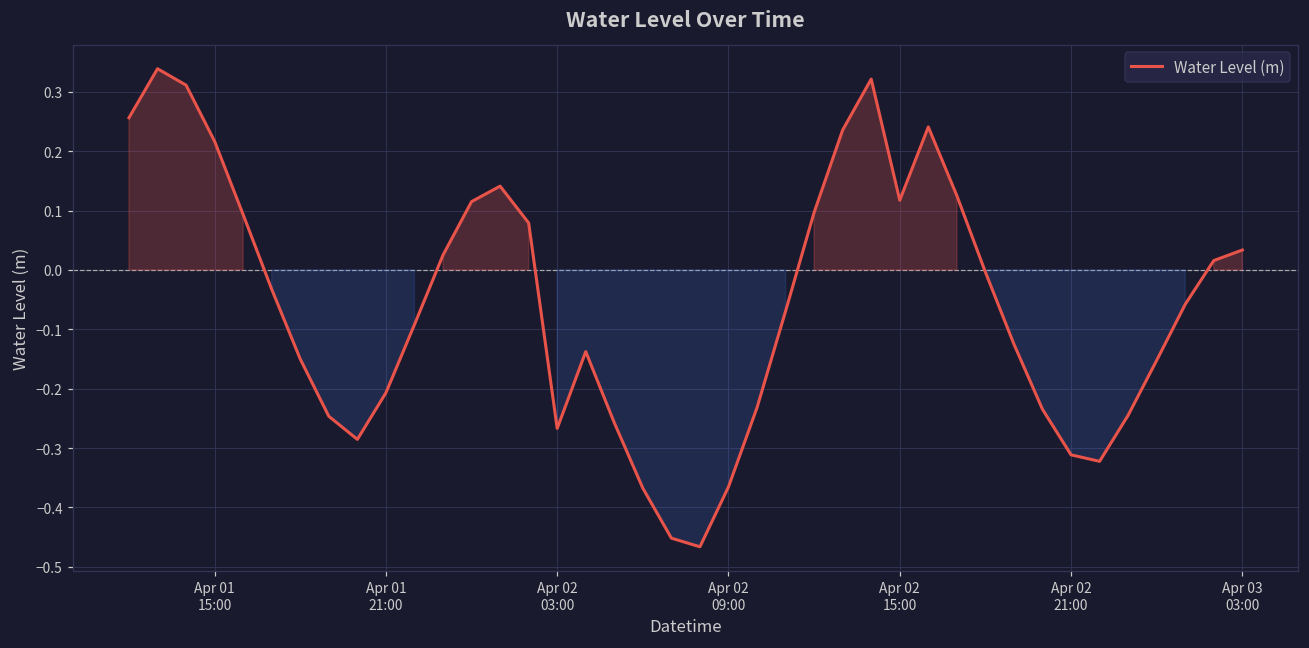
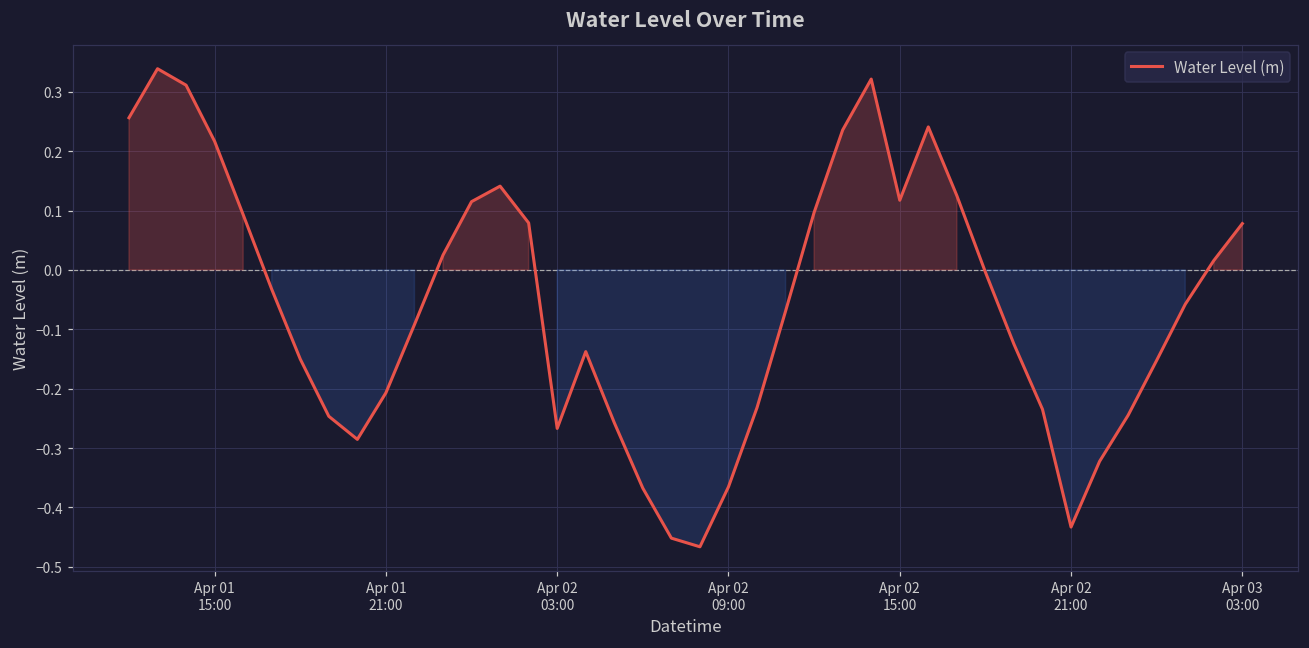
  {
    "Apr 01 15:00": 0.22,
    "Apr 01 21:00": -0.21,
    "Apr 02 03:00": -0.27,
    "Apr 02 09:00": -0.37,
    "Apr 02 15:00": 0.12,
-   "Apr 02 21:00": -0.31,
-   "Apr 03 03:00": 0.03
+   "Apr 02 21:00": -0.43,
+   "Apr 03 03:00": 0.08
  }
